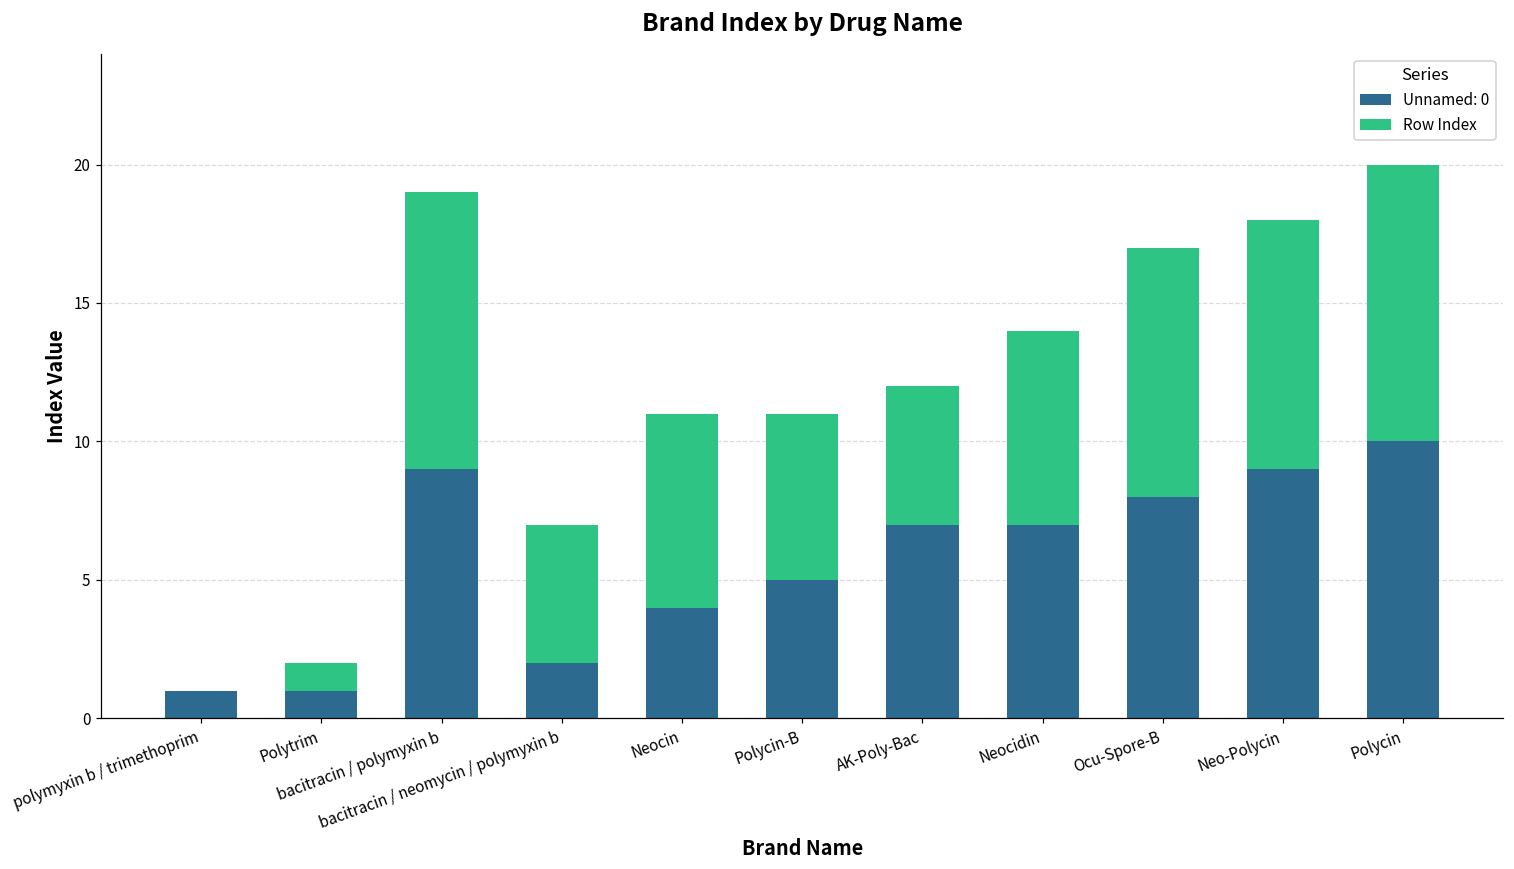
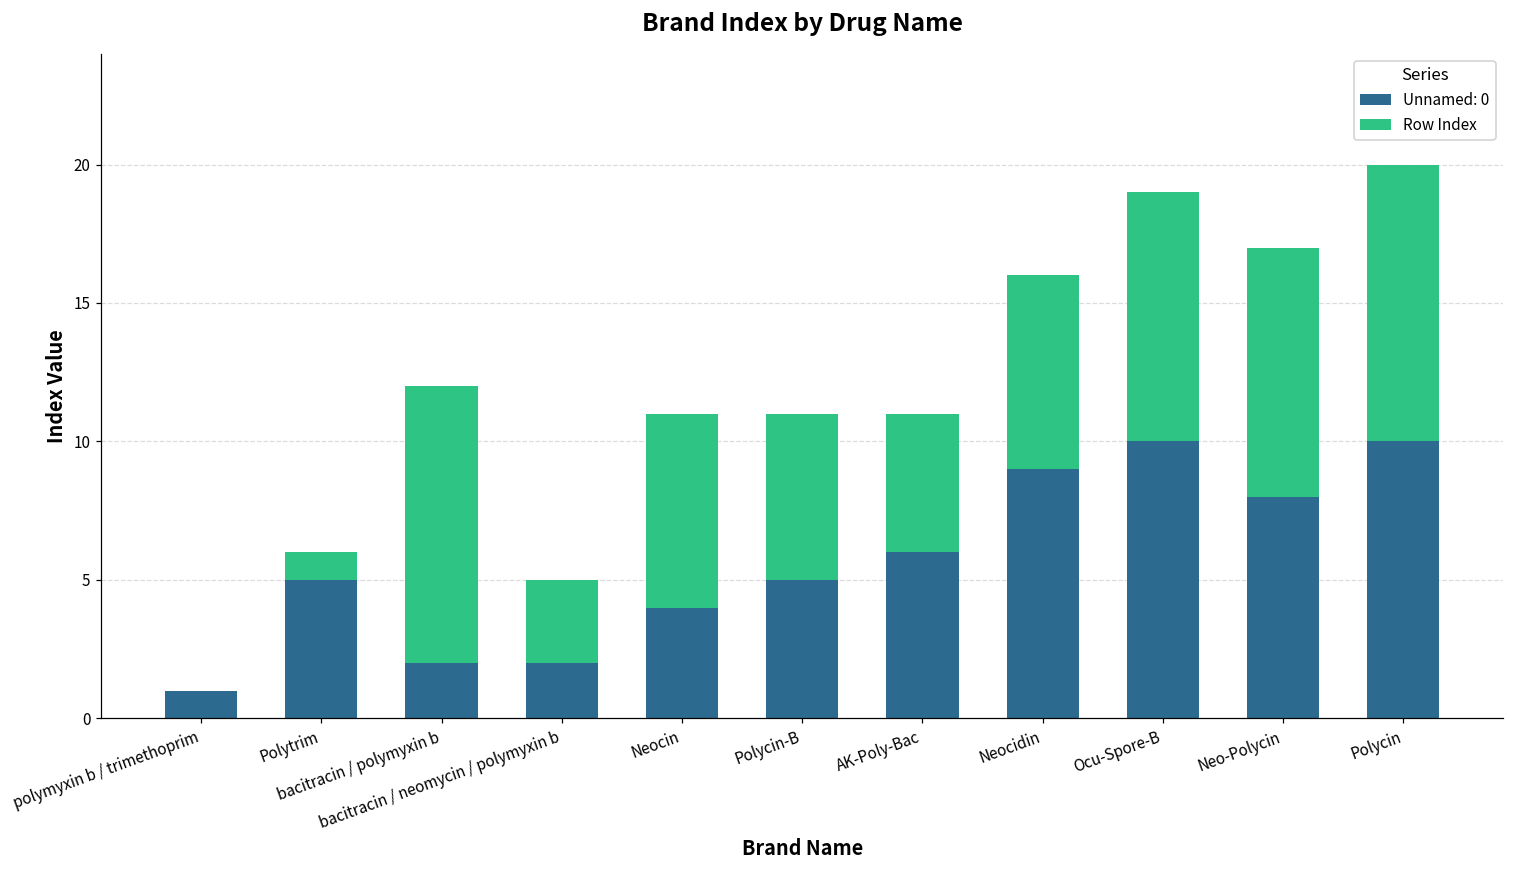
  {
    "Unnamed: 0": {
      "polymyxin b / trimethoprim": 1,
-     "Polytrim": 1,
-     "bacitracin / polymyxin b": 9,
+     "Polytrim": 5,
+     "bacitracin / polymyxin b": 2,
      "bacitracin / neomycin / polymyxin b": 2,
      "Neocin": 4,
      "Polycin-B": 5,
-     "AK-Poly-Bac": 7,
-     "Neocidin": 7,
-     "Ocu-Spore-B": 8,
-     "Neo-Polycin": 9,
+     "AK-Poly-Bac": 6,
+     "Neocidin": 9,
+     "Ocu-Spore-B": 10,
+     "Neo-Polycin": 8,
      "Polycin": 10
    },
    "Row Index": {
      "polymyxin b / trimethoprim": 0,
      "Polytrim": 1,
      "bacitracin / polymyxin b": 10,
-     "bacitracin / neomycin / polymyxin b": 5,
+     "bacitracin / neomycin / polymyxin b": 3,
      "Neocin": 7,
      "Polycin-B": 6,
      "AK-Poly-Bac": 5,
      "Neocidin": 7,
      "Ocu-Spore-B": 9,
      "Neo-Polycin": 9,
      "Polycin": 10
    }
  }
